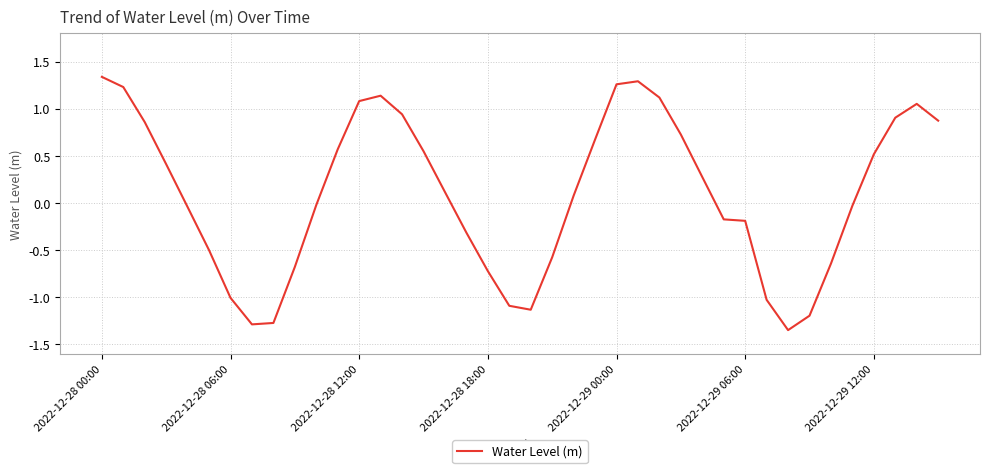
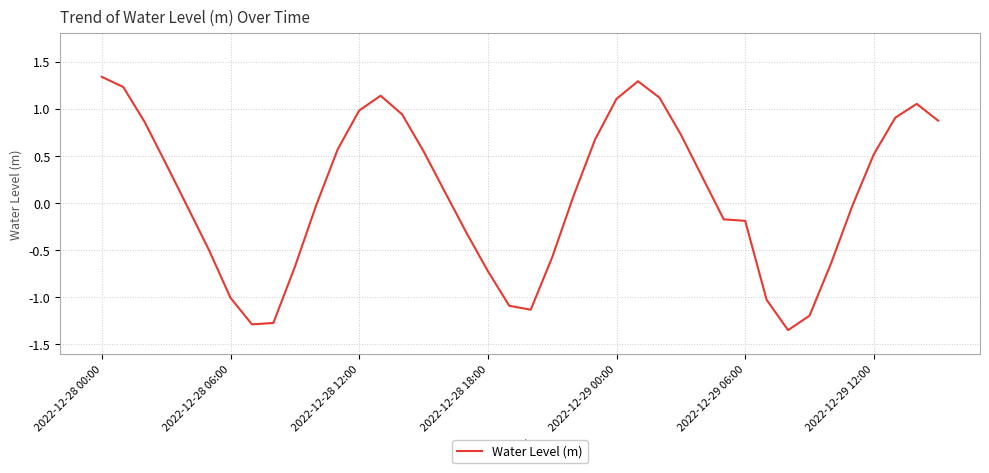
  {
    "2022-12-28 00:00": 1.3,
    "2022-12-28 06:00": -1.0,
-   "2022-12-28 12:00": 1.1,
+   "2022-12-28 12:00": 1.0,
    "2022-12-28 18:00": -0.7,
-   "2022-12-29 00:00": 1.3,
+   "2022-12-29 00:00": 1.1,
    "2022-12-29 06:00": -0.2,
    "2022-12-29 12:00": 0.5
  }
